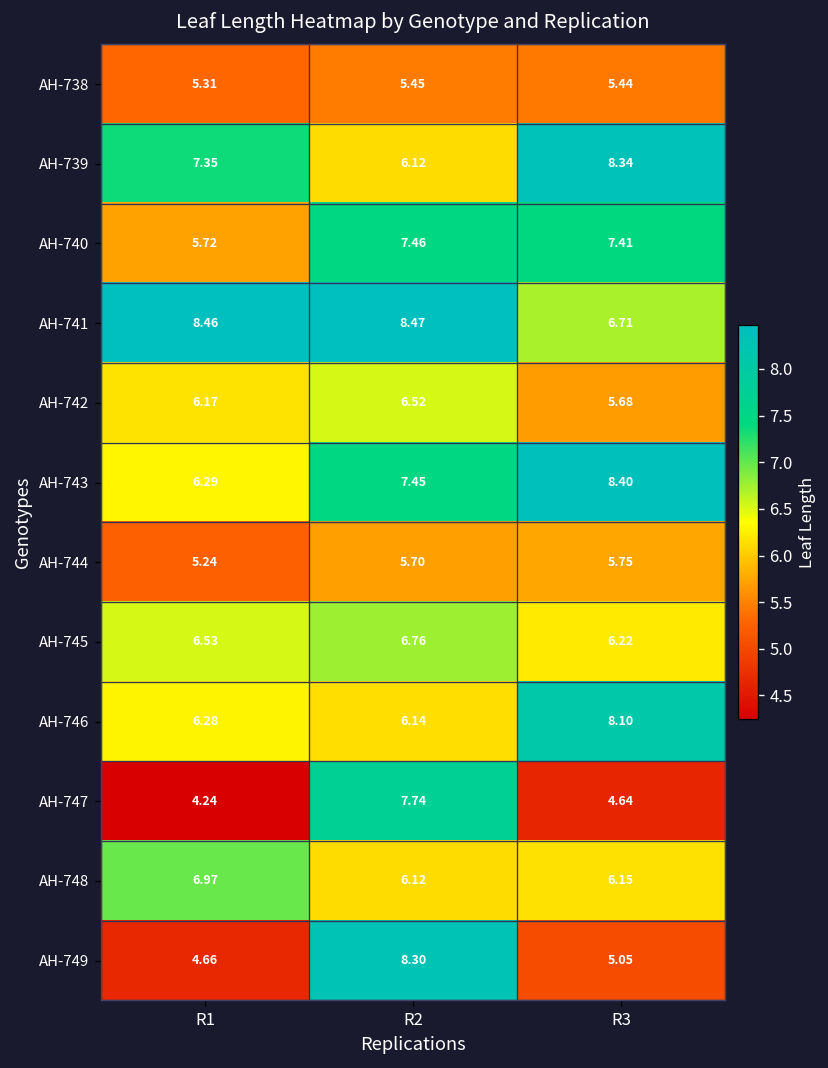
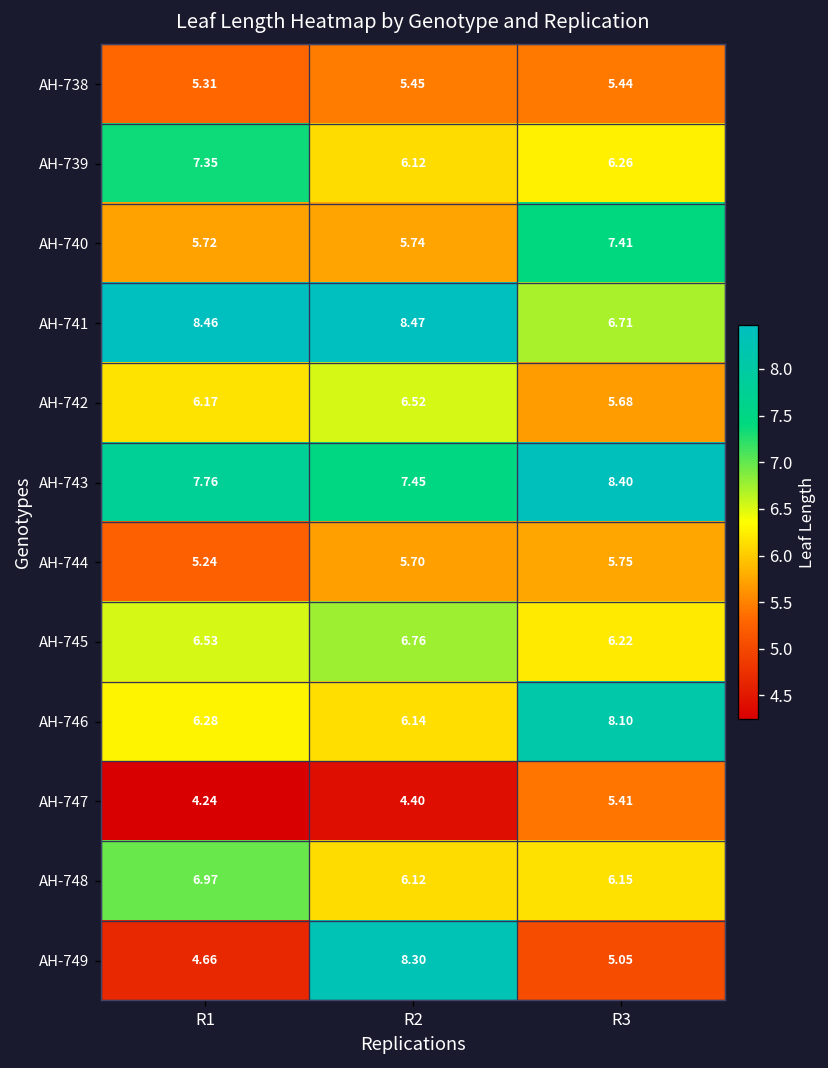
  {
    "AH-738": {
      "R1": 5.31,
      "R2": 5.45,
      "R3": 5.44
    },
    "AH-739": {
      "R1": 7.35,
      "R2": 6.12,
-     "R3": 8.34
+     "R3": 6.26
    },
    "AH-740": {
      "R1": 5.72,
-     "R2": 7.46,
+     "R2": 5.74,
      "R3": 7.41
    },
    "AH-741": {
      "R1": 8.46,
      "R2": 8.47,
      "R3": 6.71
    },
    "AH-742": {
      "R1": 6.17,
      "R2": 6.52,
      "R3": 5.68
    },
    "AH-743": {
-     "R1": 6.29,
+     "R1": 7.76,
      "R2": 7.45,
      "R3": 8.40
    },
    "AH-744": {
      "R1": 5.24,
      "R2": 5.70,
      "R3": 5.75
    },
    "AH-745": {
      "R1": 6.53,
      "R2": 6.76,
      "R3": 6.22
    },
    "AH-746": {
      "R1": 6.28,
      "R2": 6.14,
      "R3": 8.10
    },
    "AH-747": {
      "R1": 4.24,
-     "R2": 7.74,
-     "R3": 4.64
+     "R2": 4.40,
+     "R3": 5.41
    },
    "AH-748": {
      "R1": 6.97,
      "R2": 6.12,
      "R3": 6.15
    },
    "AH-749": {
      "R1": 4.66,
      "R2": 8.30,
      "R3": 5.05
    }
  }
